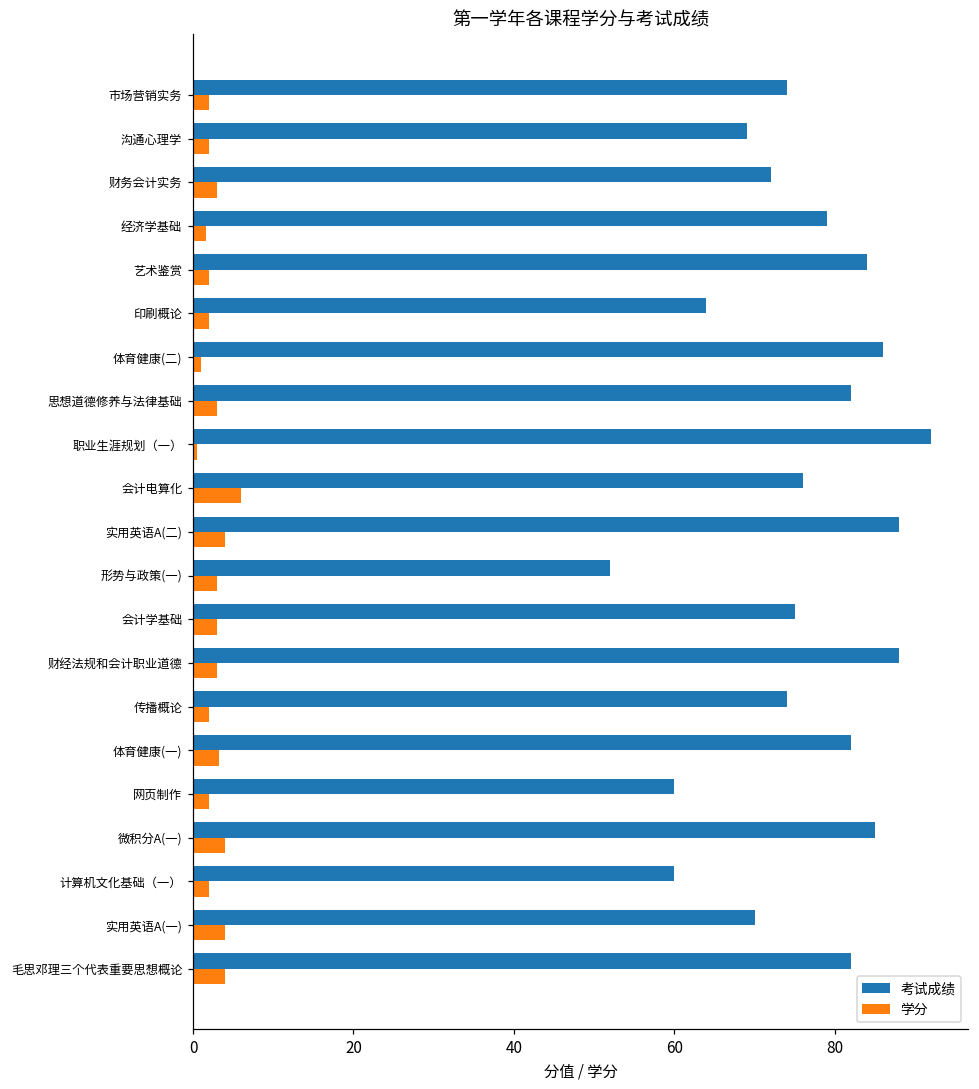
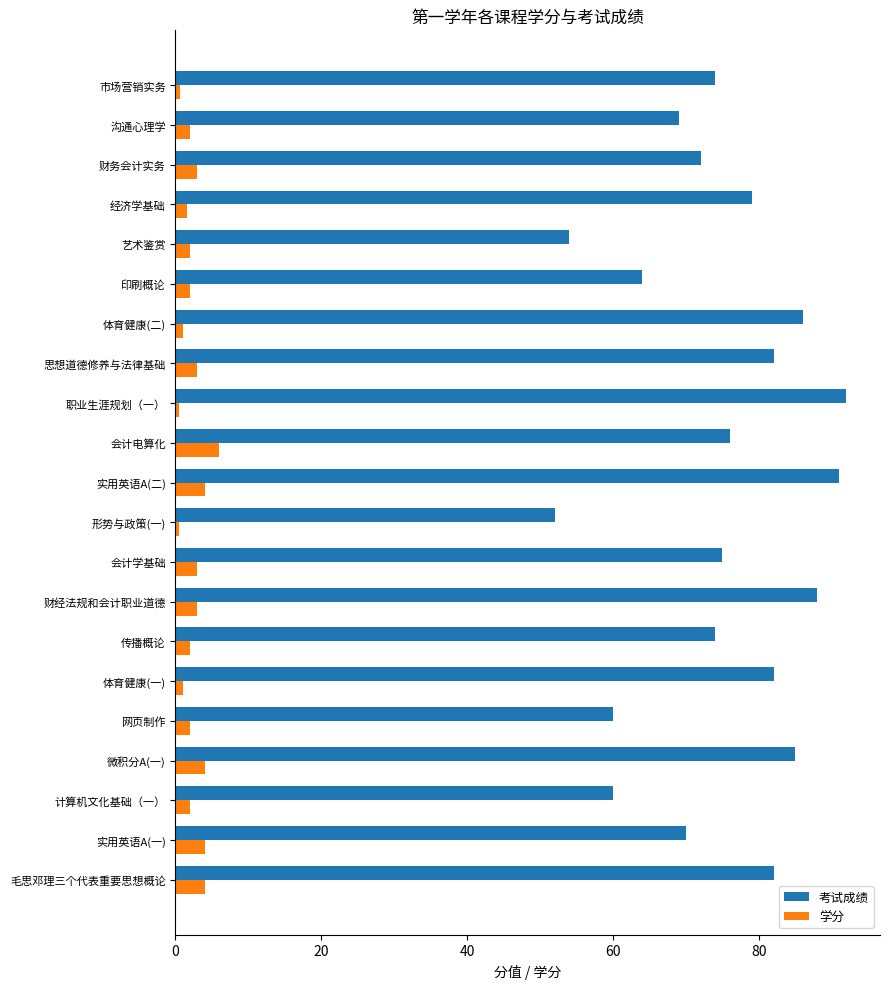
  {
    "考试成绩": {
      "市场营销实务": 74,
      "沟通心理学": 69,
      "财务会计实务": 72,
      "经济学基础": 79,
-     "艺术鉴赏": 84,
+     "艺术鉴赏": 54,
      "印刷概论": 64,
      "体育健康(二)": 86,
      "思想道德修养与法律基础": 82,
      "职业生涯规划（一）": 92,
      "会计电算化": 76,
-     "实用英语A(二)": 88,
+     "实用英语A(二)": 91,
      "形势与政策(一)": 52,
      "会计学基础": 75,
      "财经法规和会计职业道德": 88,
      "传播概论": 74,
      "体育健康(一)": 82,
      "网页制作": 60,
      "微积分A(一)": 85,
      "计算机文化基础（一）": 60,
      "实用英语A(一)": 70,
      "毛思邓理三个代表重要思想概论": 82
    },
    "学分": {
-     "市场营销实务": 2,
+     "市场营销实务": 1,
      "沟通心理学": 2,
      "财务会计实务": 3,
      "经济学基础": 2,
      "艺术鉴赏": 2,
      "印刷概论": 2,
      "体育健康(二)": 1,
      "思想道德修养与法律基础": 3,
      "职业生涯规划（一）": 1,
      "会计电算化": 6,
      "实用英语A(二)": 4,
-     "形势与政策(一)": 3,
+     "形势与政策(一)": 1,
      "会计学基础": 3,
      "财经法规和会计职业道德": 3,
      "传播概论": 2,
-     "体育健康(一)": 3,
+     "体育健康(一)": 1,
      "网页制作": 2,
      "微积分A(一)": 4,
      "计算机文化基础（一）": 2,
      "实用英语A(一)": 4,
      "毛思邓理三个代表重要思想概论": 4
    }
  }
